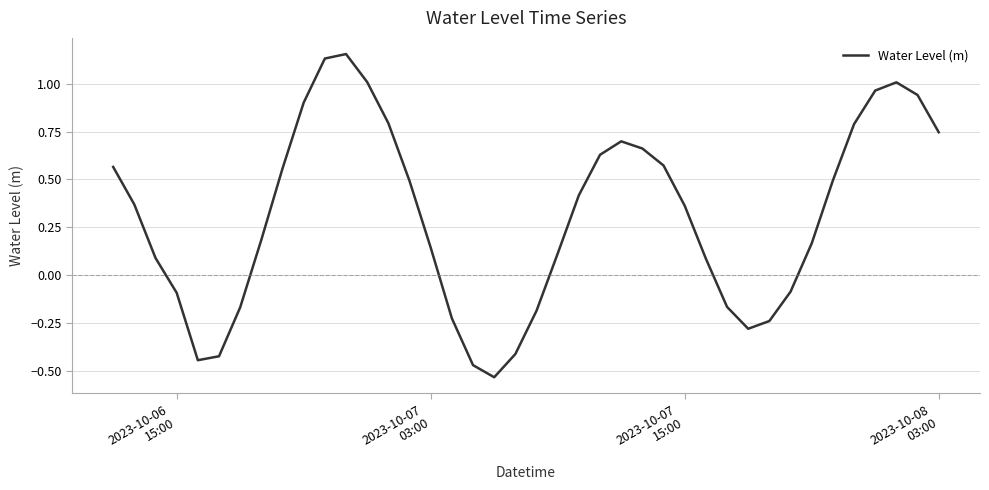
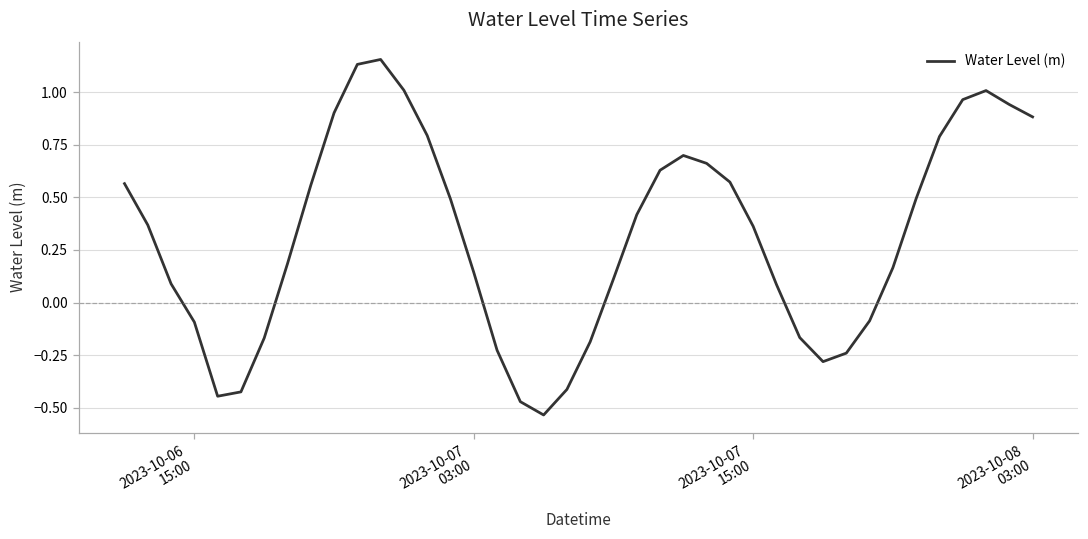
  {
    "2023-10-06 15:00": -0.09,
    "2023-10-07 03:00": 0.14,
    "2023-10-07 15:00": 0.36,
-   "2023-10-08 03:00": 0.75
+   "2023-10-08 03:00": 0.88
  }
